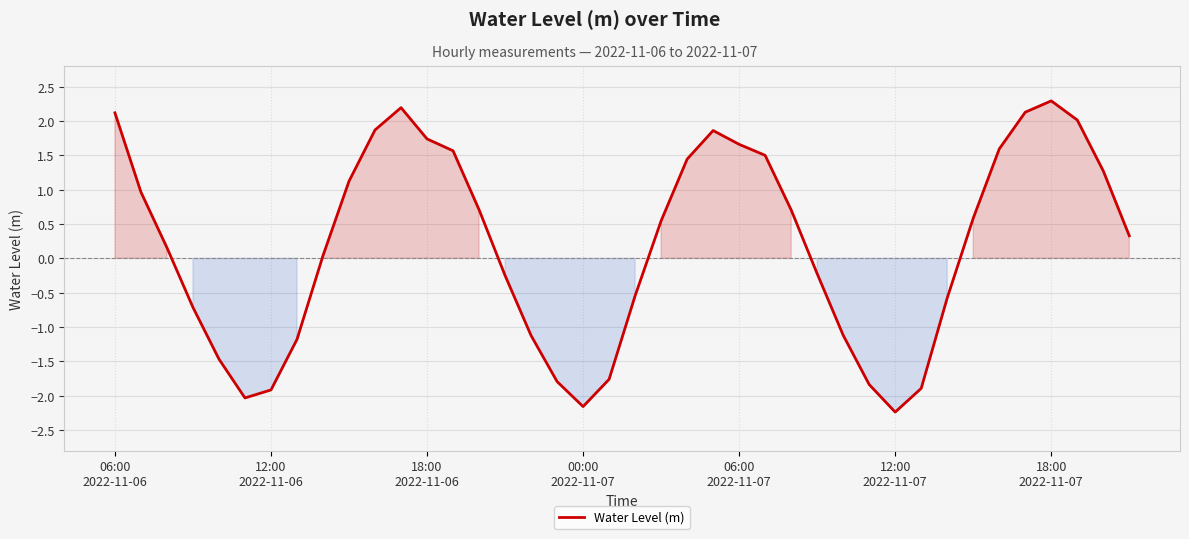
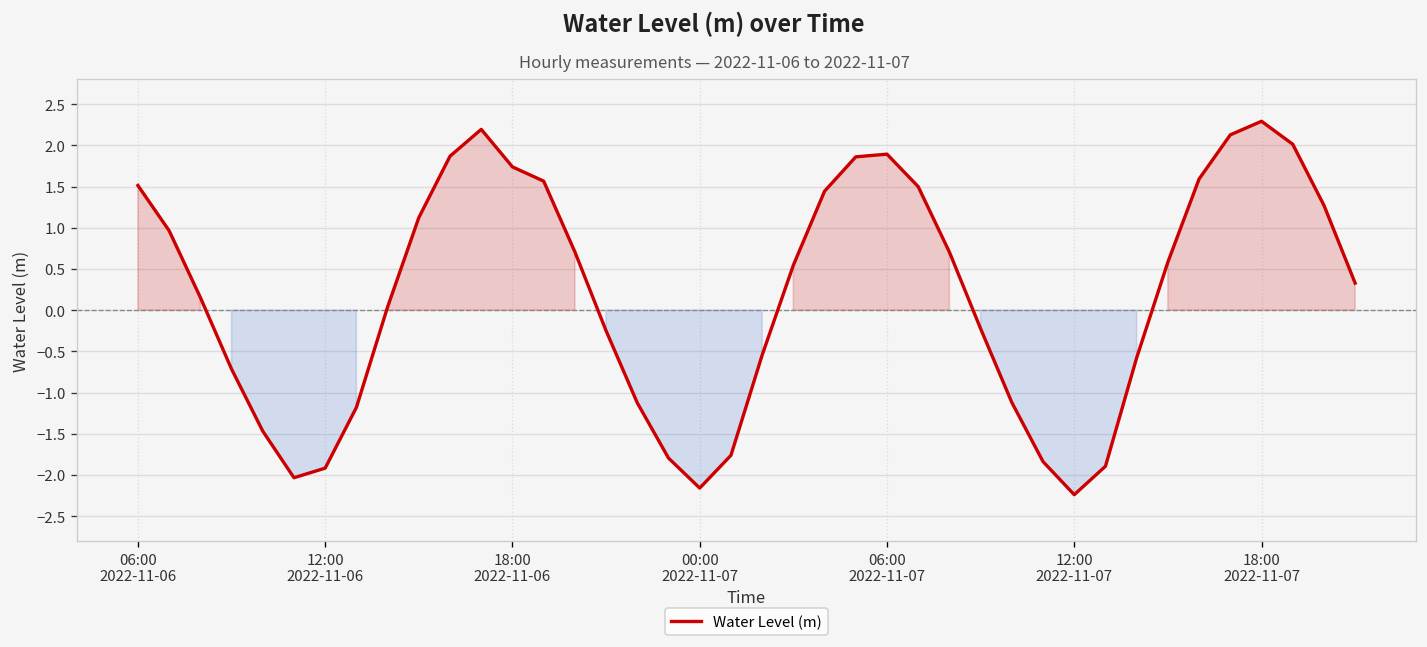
  {
-   "06:00 2022-11-06": 2.1,
+   "06:00 2022-11-06": 1.5,
    "12:00 2022-11-06": -1.9,
    "18:00 2022-11-06": 1.7,
    "00:00 2022-11-07": -2.2,
-   "06:00 2022-11-07": 1.7,
+   "06:00 2022-11-07": 1.9,
    "12:00 2022-11-07": -2.2,
    "18:00 2022-11-07": 2.3
  }
